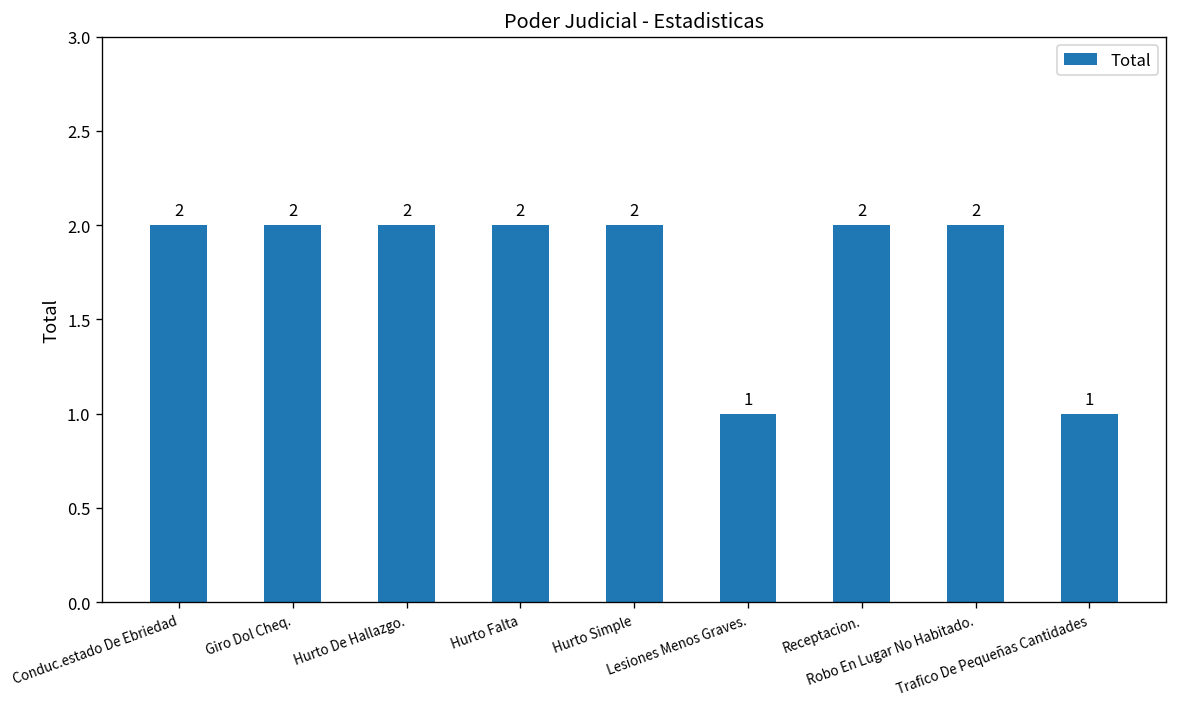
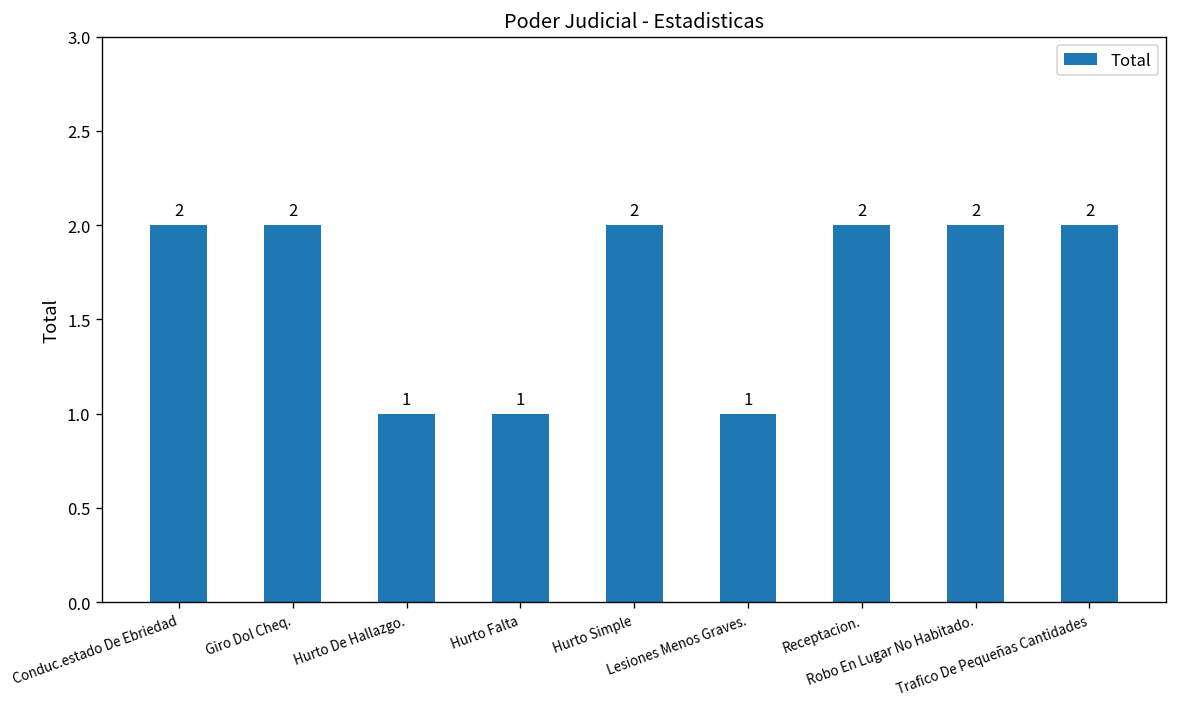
  {
    "Conduc.estado De Ebriedad": 2,
    "Giro Dol Cheq.": 2,
-   "Hurto De Hallazgo.": 2,
-   "Hurto Falta": 2,
+   "Hurto De Hallazgo.": 1,
+   "Hurto Falta": 1,
    "Hurto Simple": 2,
    "Lesiones Menos Graves.": 1,
    "Receptacion.": 2,
    "Robo En Lugar No Habitado.": 2,
-   "Trafico De Pequeñas Cantidades": 1
+   "Trafico De Pequeñas Cantidades": 2
  }
